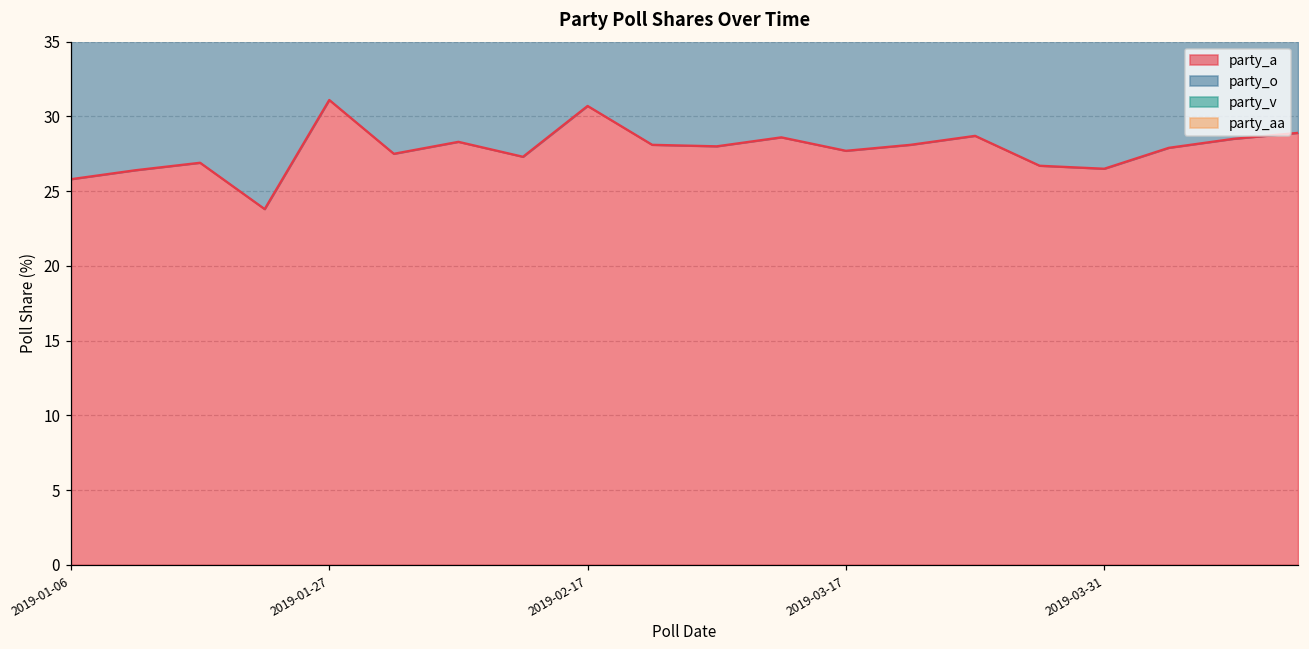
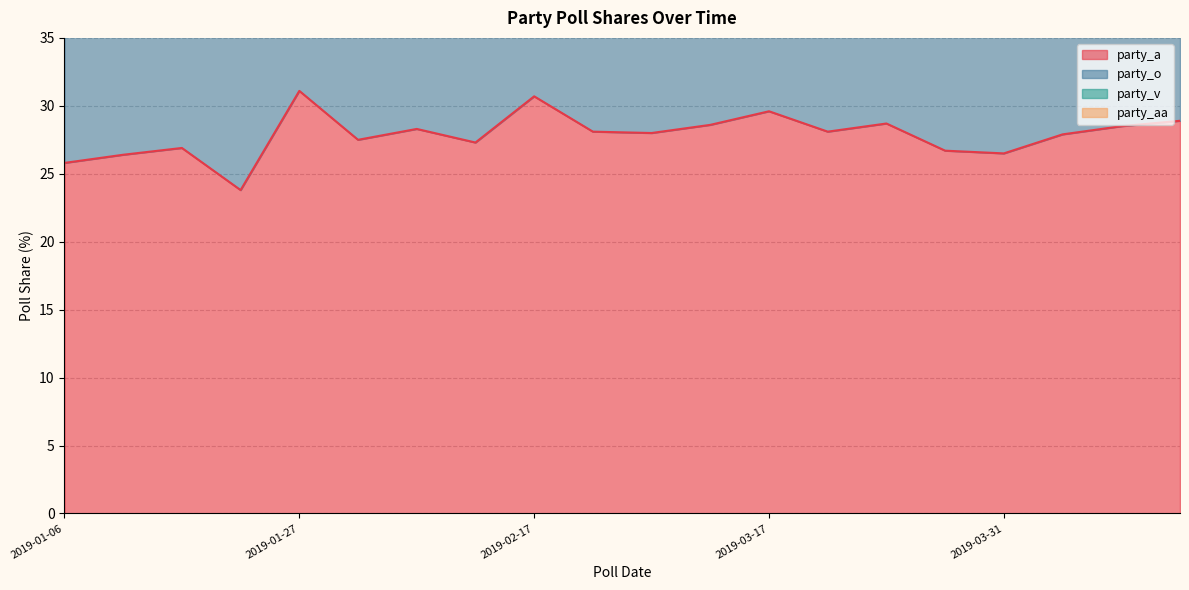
  {
    "party_a": {
      "2019-01-06": 25.8,
      "2019-01-27": 31.1,
      "2019-02-17": 30.7,
-     "2019-03-17": 27.7
+     "2019-03-17": 29.6
    }
  }
